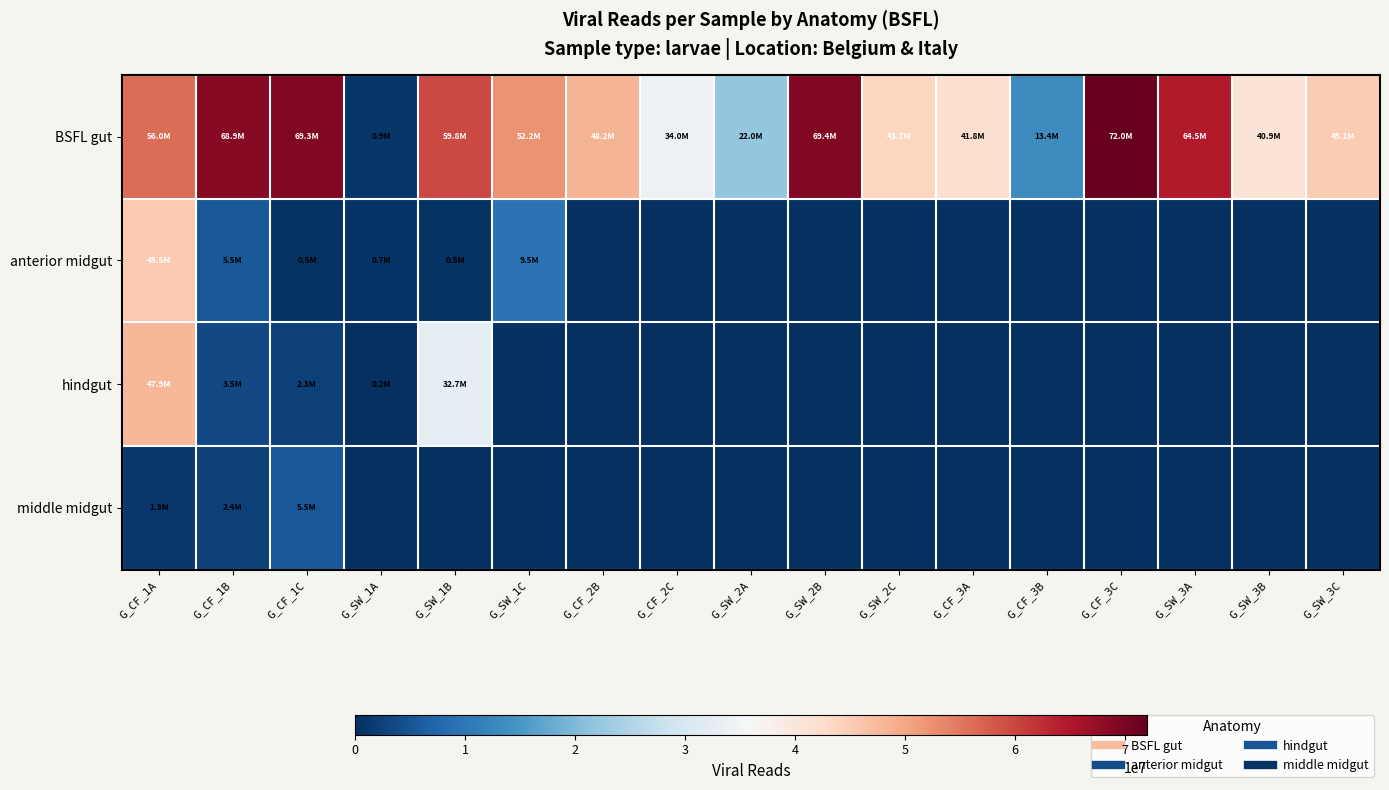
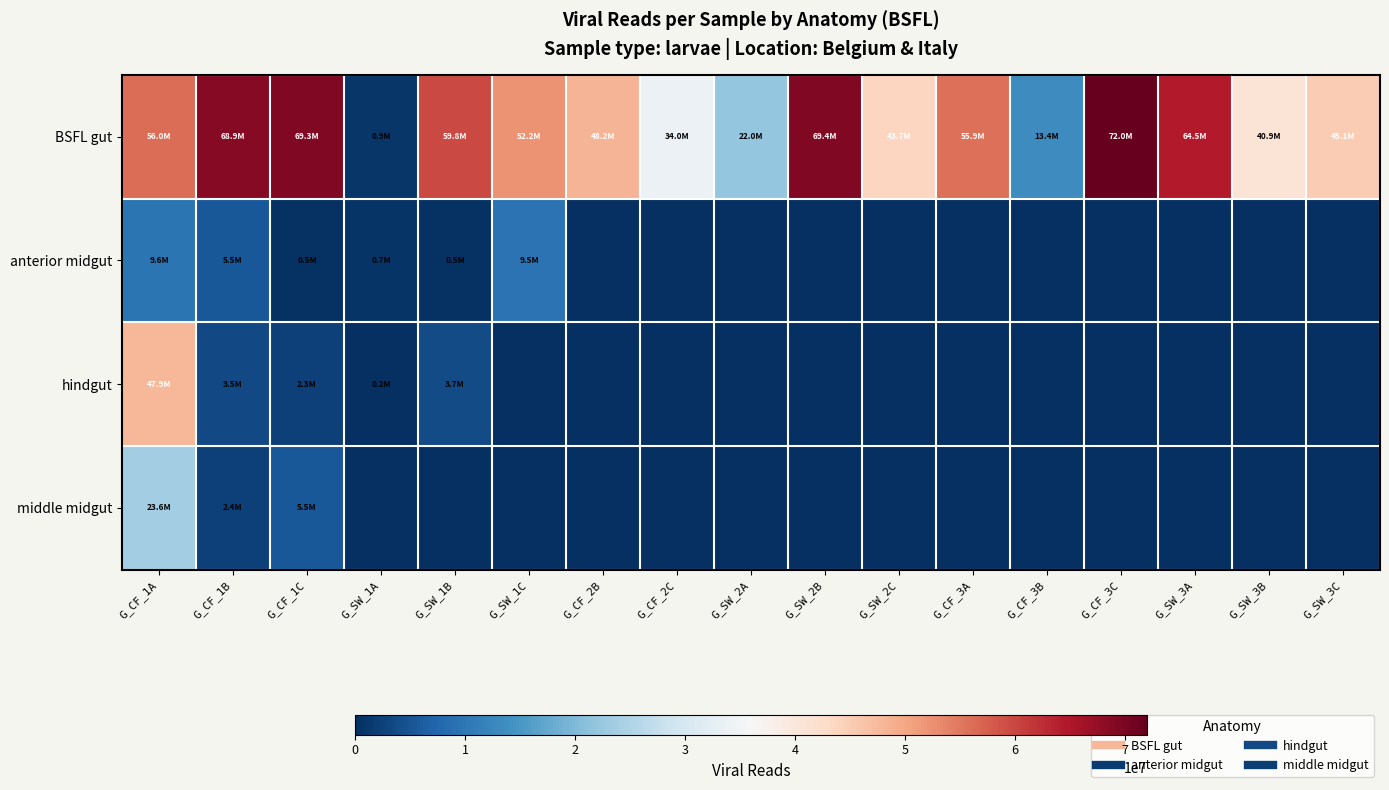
  {
    "BSFL gut": {
      "G_CF_1A": "56.0M",
      "G_CF_1B": "68.9M",
      "G_CF_1C": "69.3M",
      "G_SW_1A": "0.9M",
      "G_SW_1B": "59.8M",
      "G_SW_1C": "52.2M",
      "G_CF_2B": "48.2M",
      "G_CF_2C": "34.0M",
      "G_SW_2A": "22.0M",
      "G_SW_2B": "69.4M",
      "G_SW_2C": "43.7M",
-     "G_CF_3A": "41.8M",
+     "G_CF_3A": "55.9M",
      "G_CF_3B": "13.4M",
      "G_CF_3C": "72.0M",
      "G_SW_3A": "64.5M",
      "G_SW_3B": "40.9M",
      "G_SW_3C": "45.1M"
    },
    "anterior midgut": {
-     "G_CF_1A": "45.5M",
+     "G_CF_1A": "9.6M",
      "G_CF_1B": "5.5M",
      "G_CF_1C": "0.5M",
      "G_SW_1A": "0.7M",
      "G_SW_1B": "0.5M",
      "G_SW_1C": "9.5M"
    },
    "hindgut": {
      "G_CF_1A": "47.9M",
      "G_CF_1B": "3.5M",
      "G_CF_1C": "2.3M",
      "G_SW_1A": "0.2M",
-     "G_SW_1B": "32.7M"
+     "G_SW_1B": "3.7M"
    },
    "middle midgut": {
-     "G_CF_1A": "1.3M",
+     "G_CF_1A": "23.6M",
      "G_CF_1B": "2.4M",
      "G_CF_1C": "5.5M"
    }
  }
